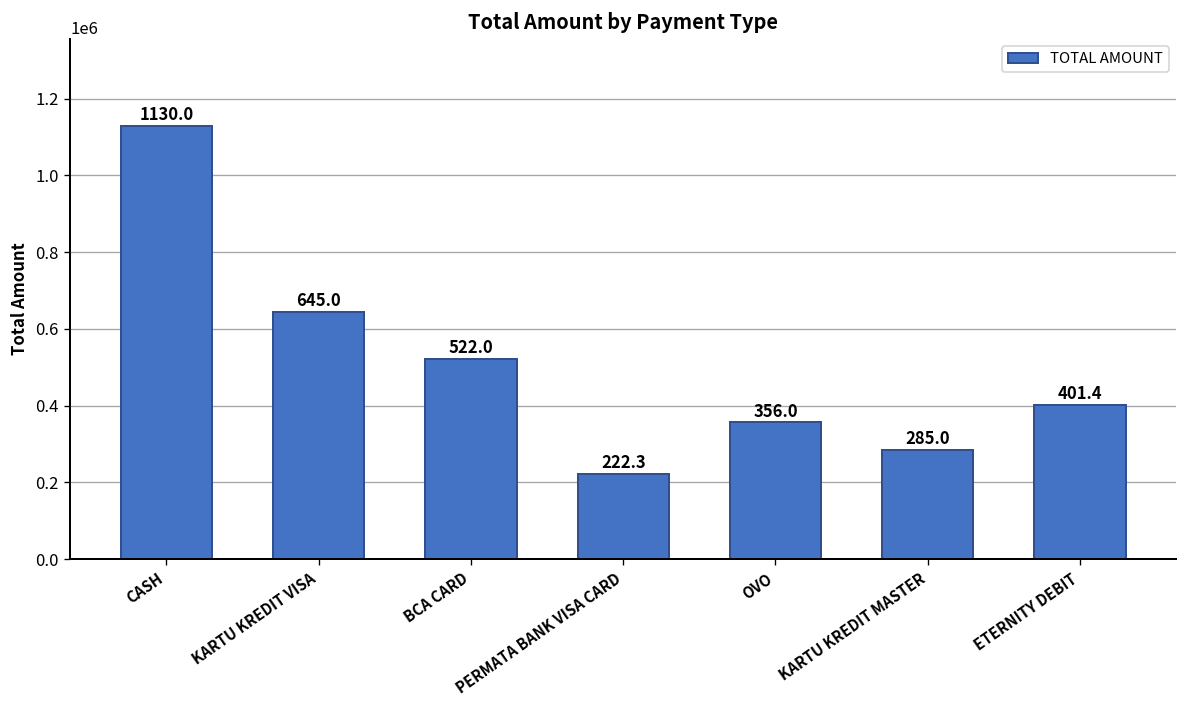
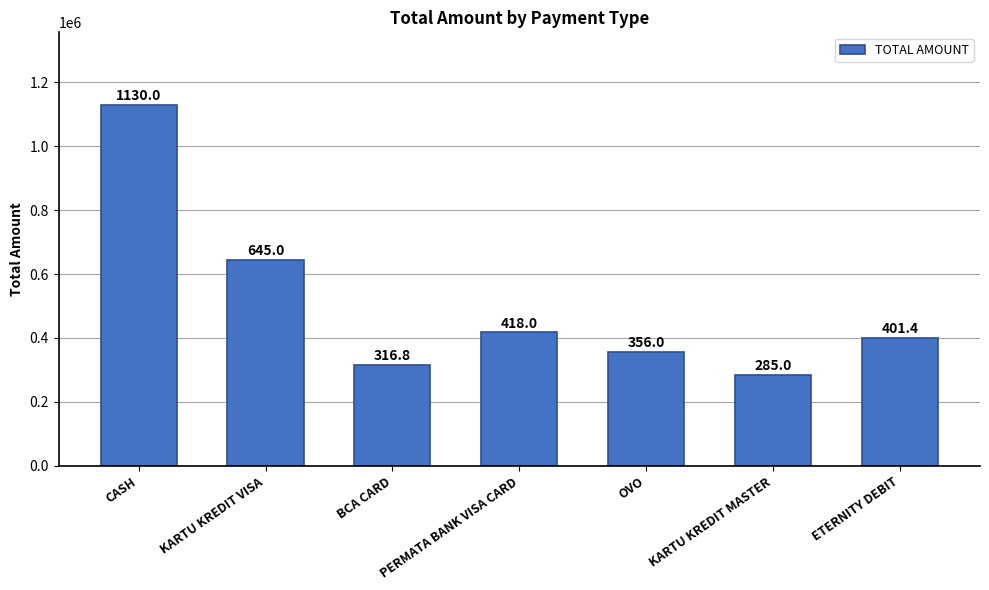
  {
-   "BCA CARD": 522.0,
-   "PERMATA BANK VISA CARD": 222.3
+   "BCA CARD": 316.8,
+   "PERMATA BANK VISA CARD": 418.0
  }
